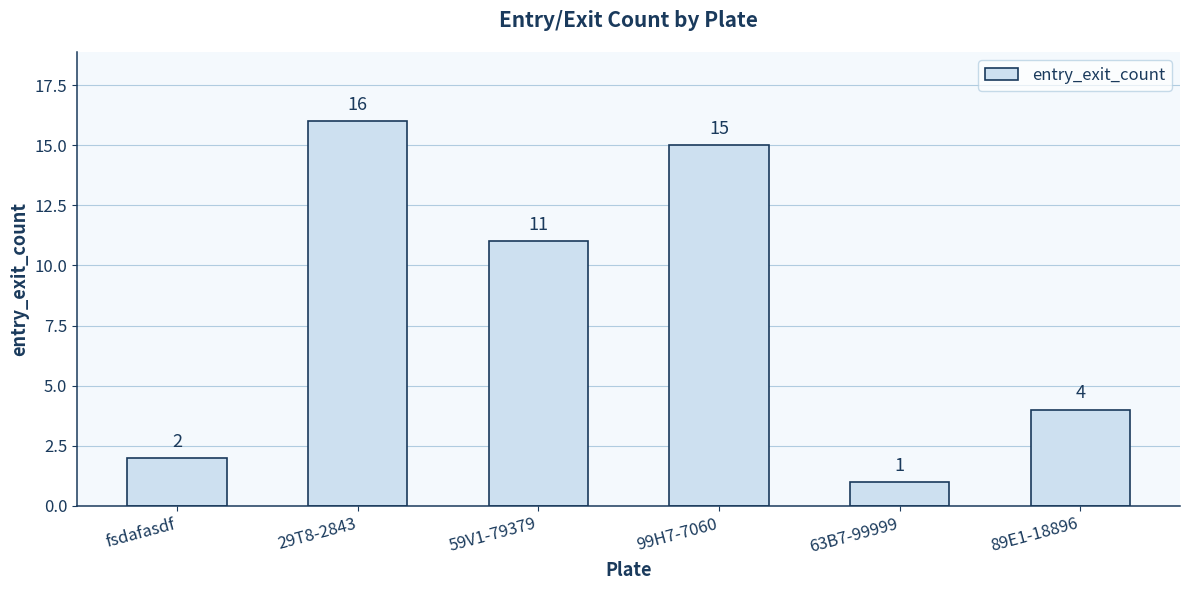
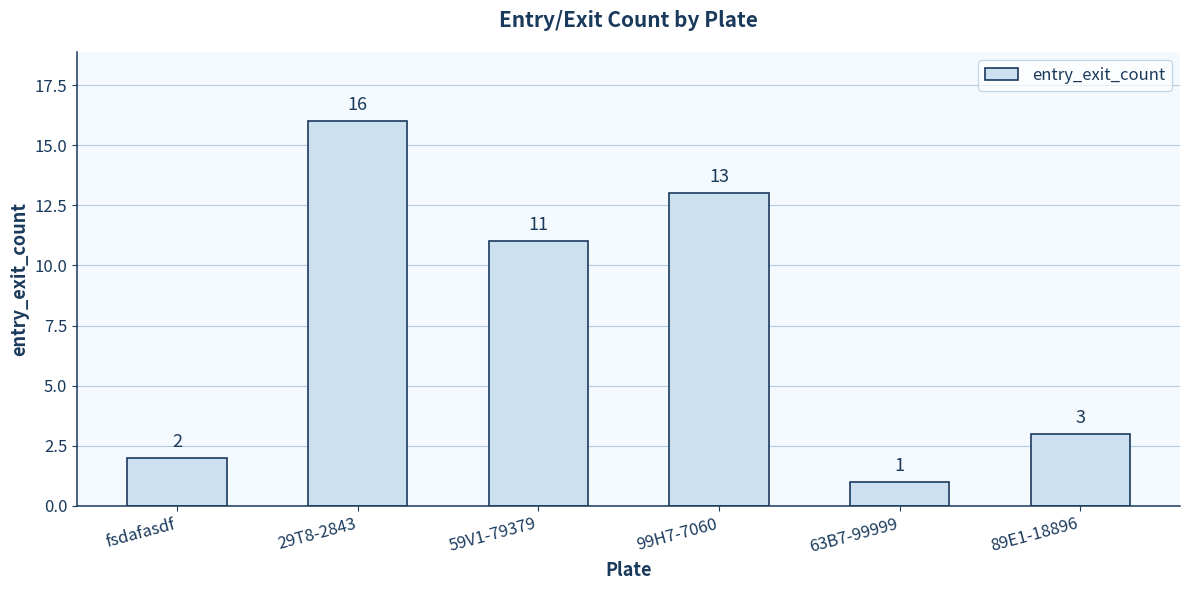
  {
    "fsdafasdf": 2,
    "29T8-2843": 16,
    "59V1-79379": 11,
-   "99H7-7060": 15,
+   "99H7-7060": 13,
    "63B7-99999": 1,
-   "89E1-18896": 4
+   "89E1-18896": 3
  }
